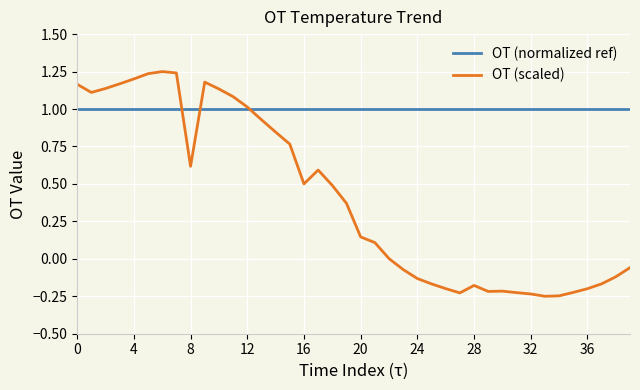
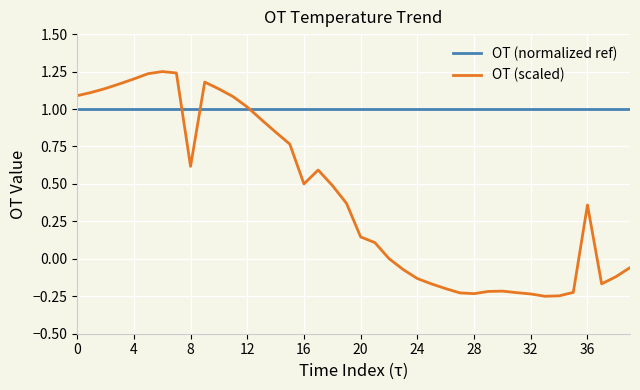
  {
    "OT (normalized ref)": {
      "0": 1.00,
      "4": 1.00,
      "8": 1.00,
      "16": 1.00,
      "20": 1.00,
      "24": 1.00,
      "28": 1.00,
      "32": 1.00,
      "36": 1.00
    },
    "OT (scaled)": {
-     "0": 1.17,
+     "0": 1.09,
      "4": 1.20,
      "8": 0.62,
      "16": 0.50,
      "20": 0.15,
      "24": -0.13,
-     "28": -0.18,
+     "28": -0.23,
      "32": -0.23,
-     "36": -0.20
+     "36": 0.36
    }
  }
